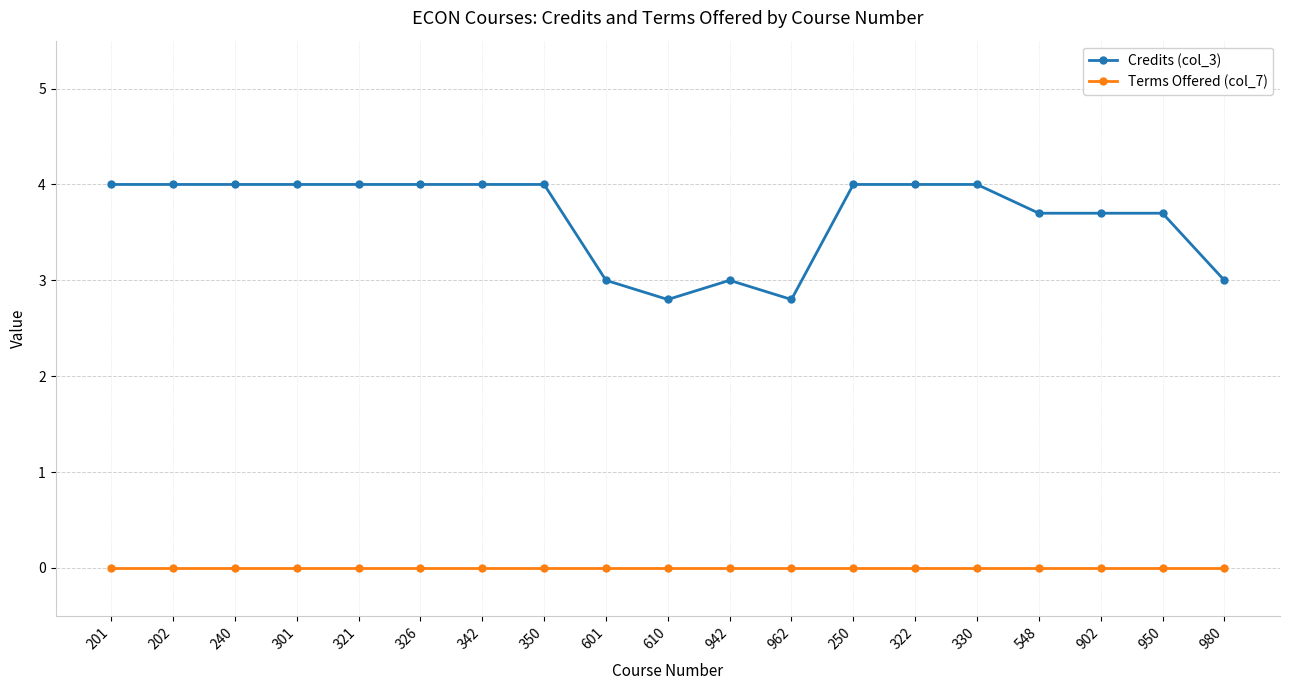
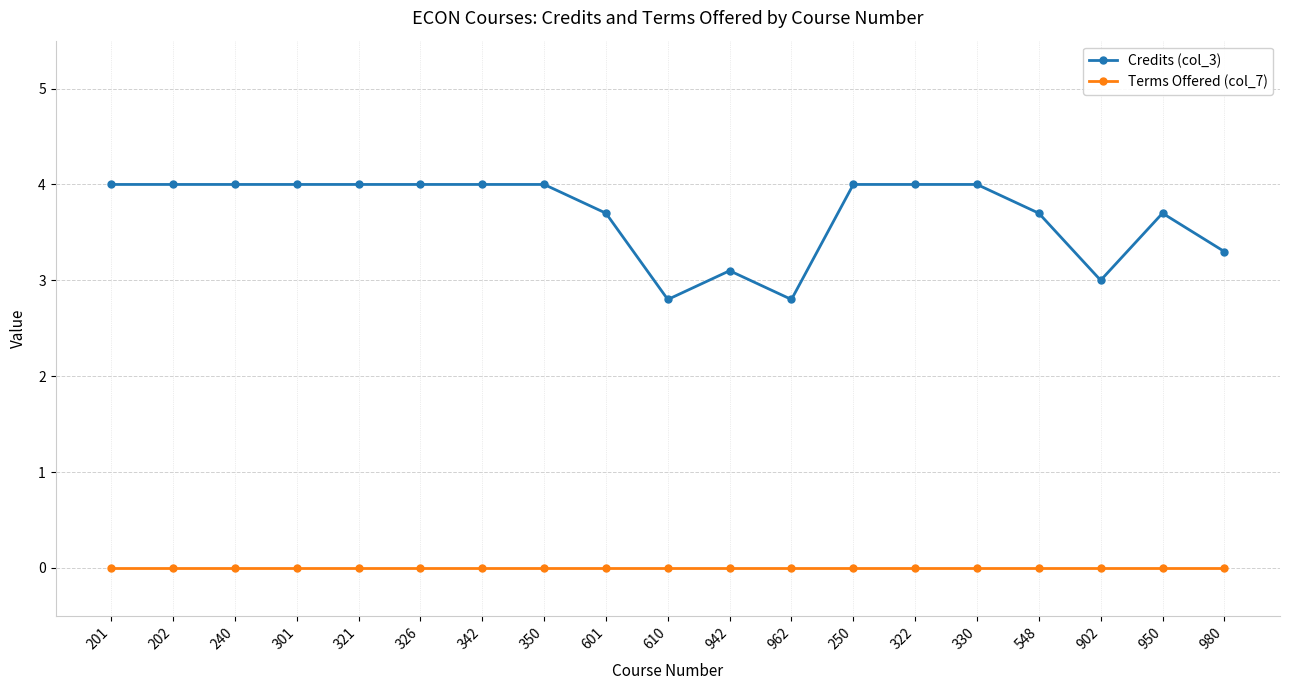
  {
    "Credits (col_3)": {
      "201": 4.0,
      "202": 4.0,
      "240": 4.0,
      "301": 4.0,
      "321": 4.0,
      "326": 4.0,
      "342": 4.0,
      "350": 4.0,
-     "601": 3.0,
+     "601": 3.7,
      "610": 2.8,
-     "942": 3.0,
+     "942": 3.1,
      "962": 2.8,
      "250": 4.0,
      "322": 4.0,
      "330": 4.0,
      "548": 3.7,
-     "902": 3.7,
+     "902": 3.0,
      "950": 3.7,
-     "980": 3.0
+     "980": 3.3
    },
    "Terms Offered (col_7)": {
      "201": 0.0,
      "202": 0.0,
      "240": 0.0,
      "301": 0.0,
      "321": 0.0,
      "326": 0.0,
      "342": 0.0,
      "350": 0.0,
      "601": 0.0,
      "610": 0.0,
      "942": 0.0,
      "962": 0.0,
      "250": 0.0,
      "322": 0.0,
      "330": 0.0,
      "548": 0.0,
      "902": 0.0,
      "950": 0.0,
      "980": 0.0
    }
  }
